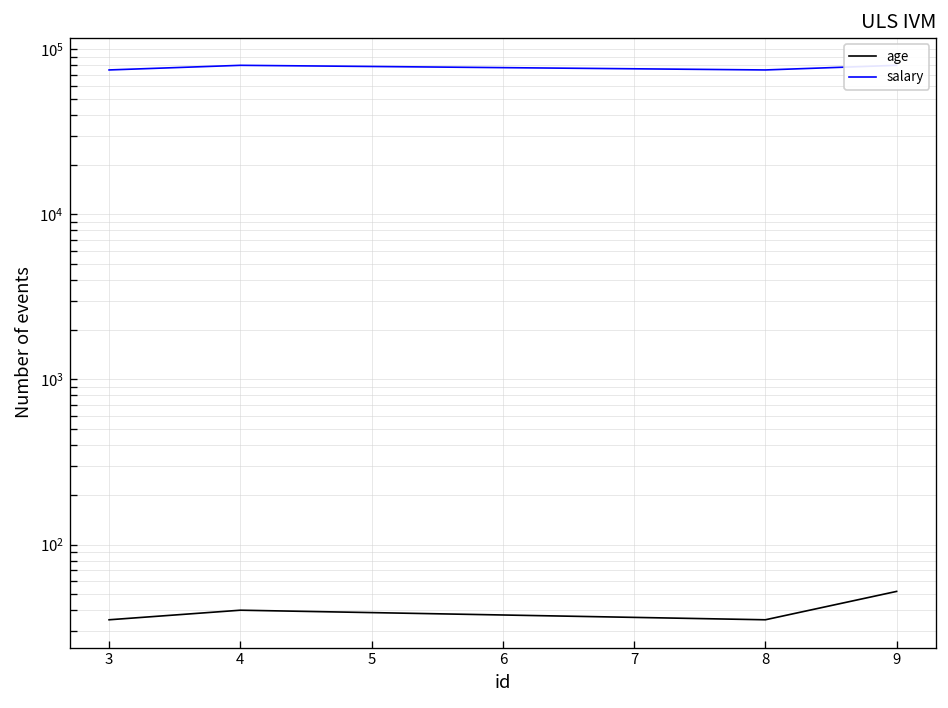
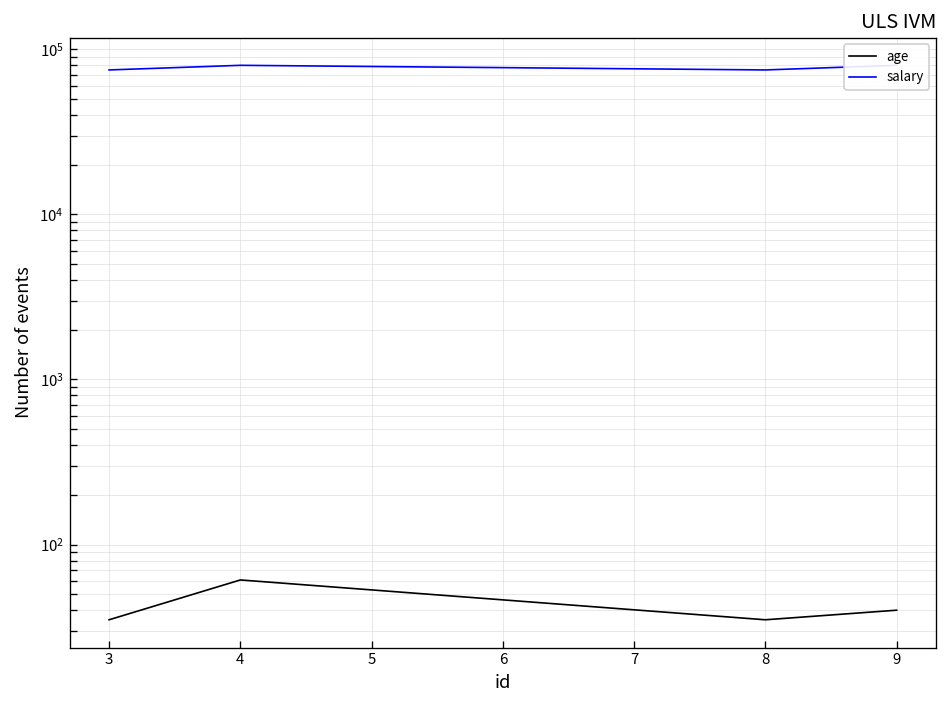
  {
    "age": {
      "3": 35,
-     "4": 40,
+     "4": 60,
      "8": 35,
-     "9": 52
+     "9": 40
    },
    "salary": {
      "3": 80000,
      "4": 80000,
      "8": 80000
    }
  }
